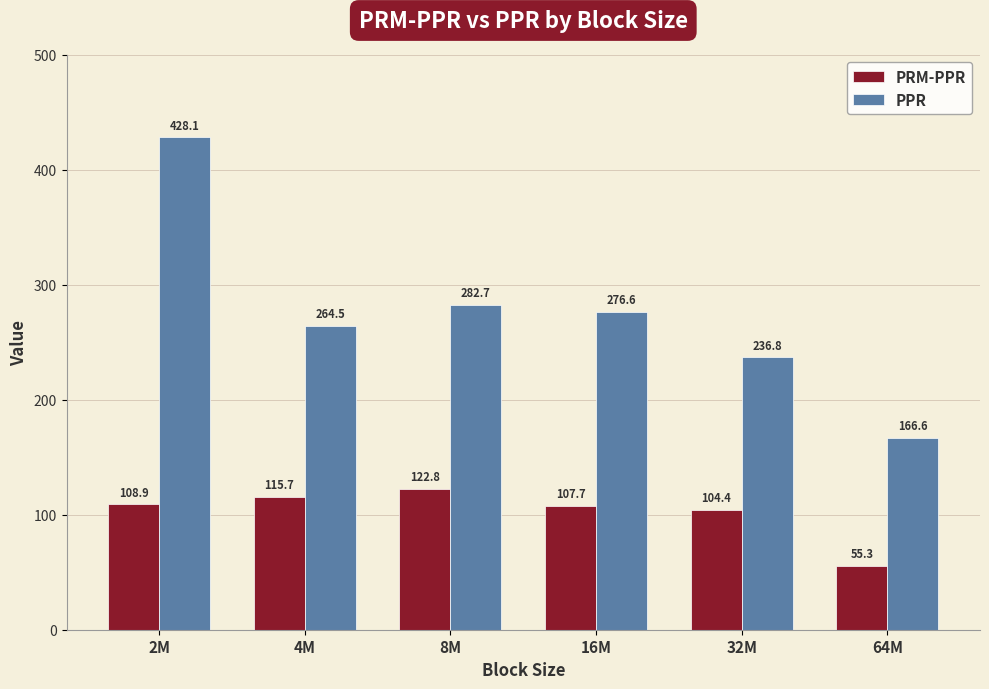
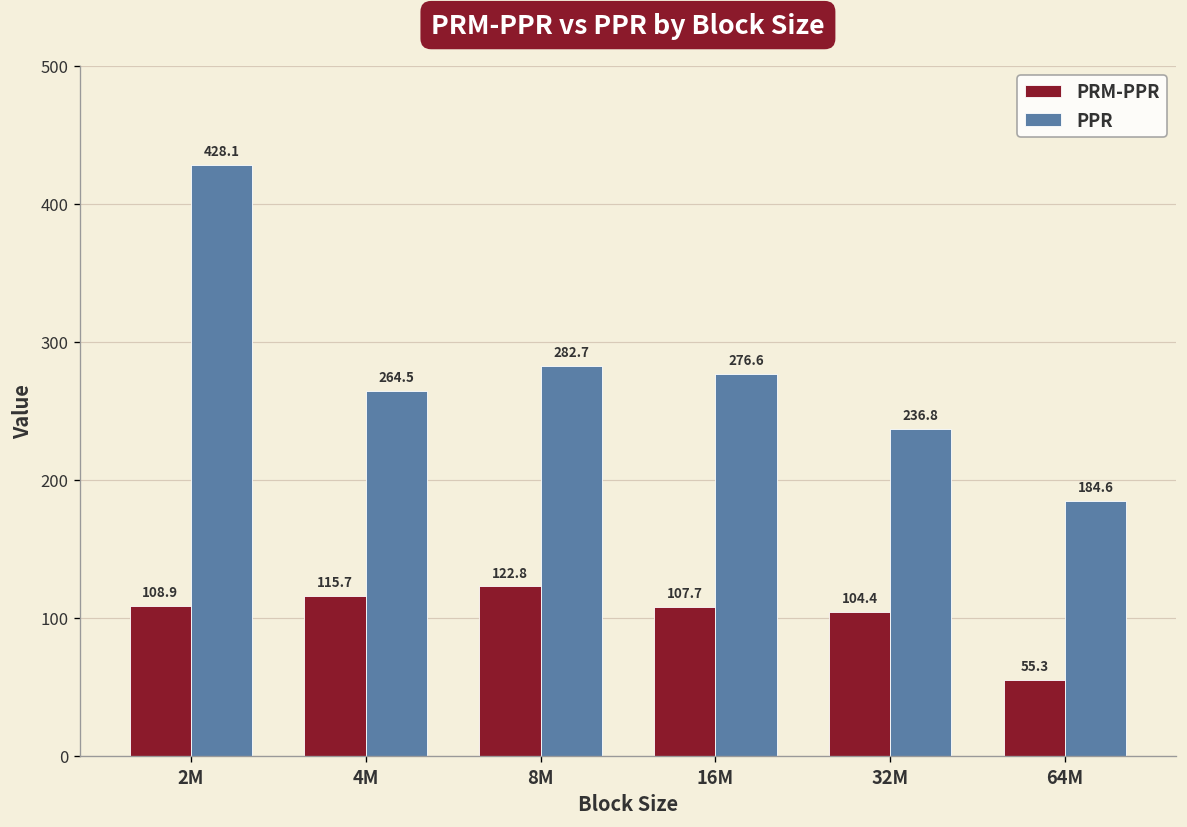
  {
    "PRM-PPR": {
      "2M": 108.9,
      "4M": 115.7,
      "8M": 122.8,
      "16M": 107.7,
      "32M": 104.4,
      "64M": 55.3
    },
    "PPR": {
      "2M": 428.1,
      "4M": 264.5,
      "8M": 282.7,
      "16M": 276.6,
      "32M": 236.8,
-     "64M": 166.6
+     "64M": 184.6
    }
  }
